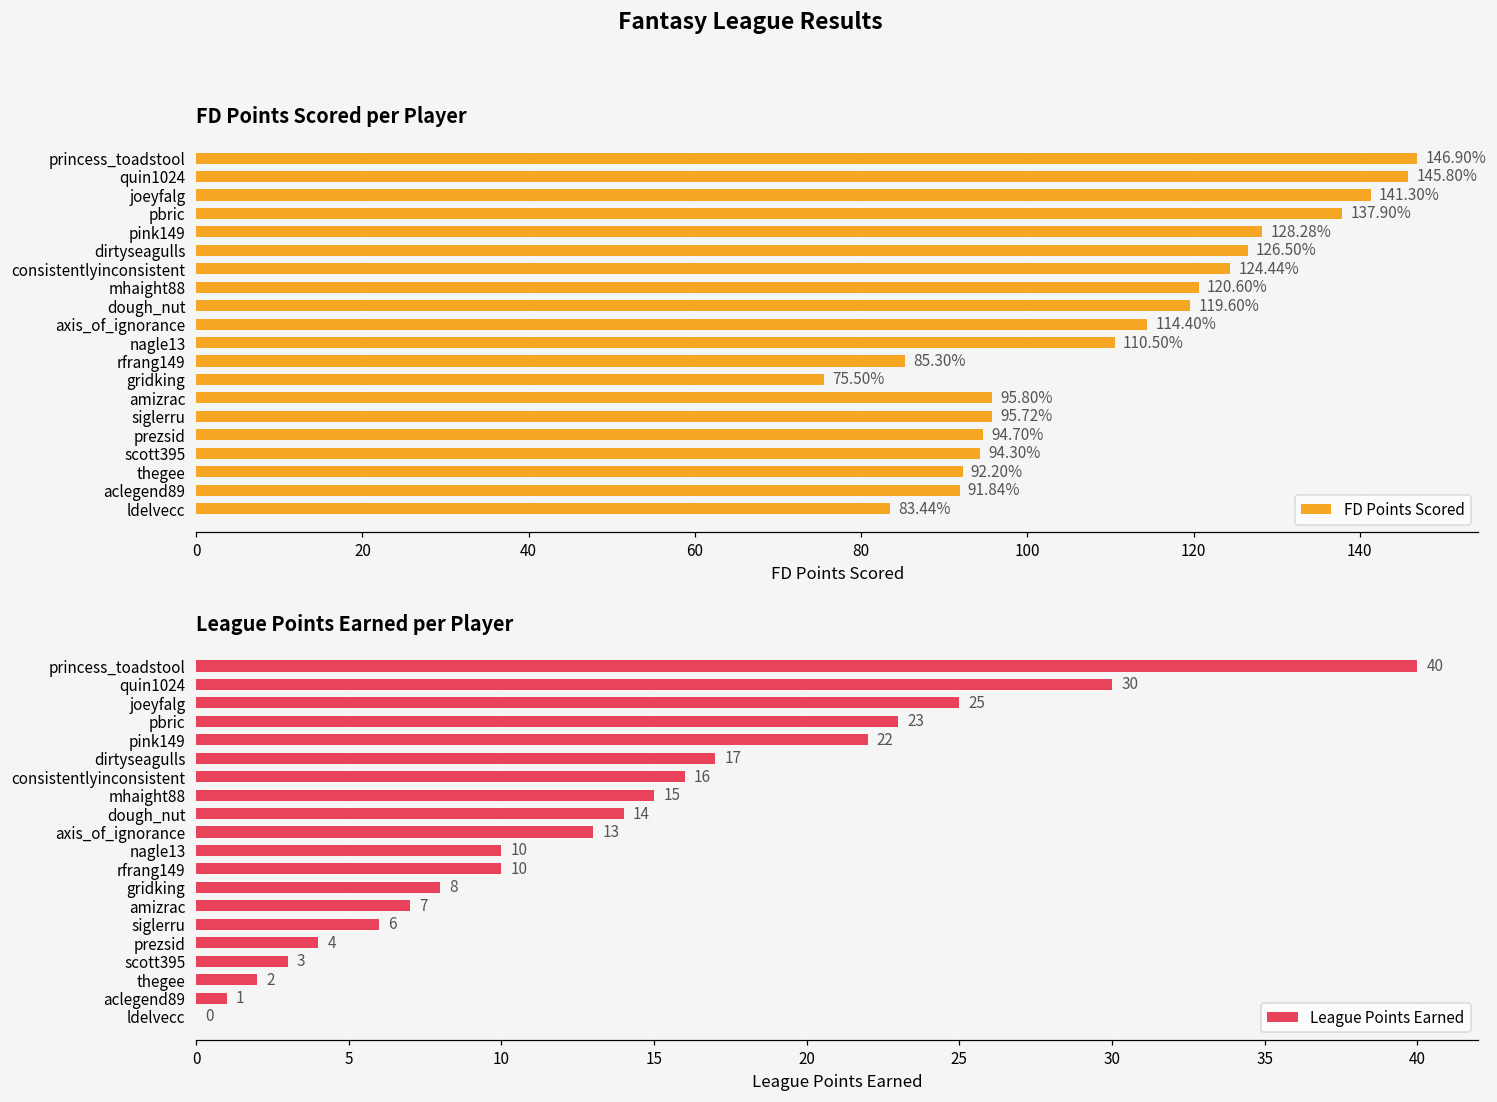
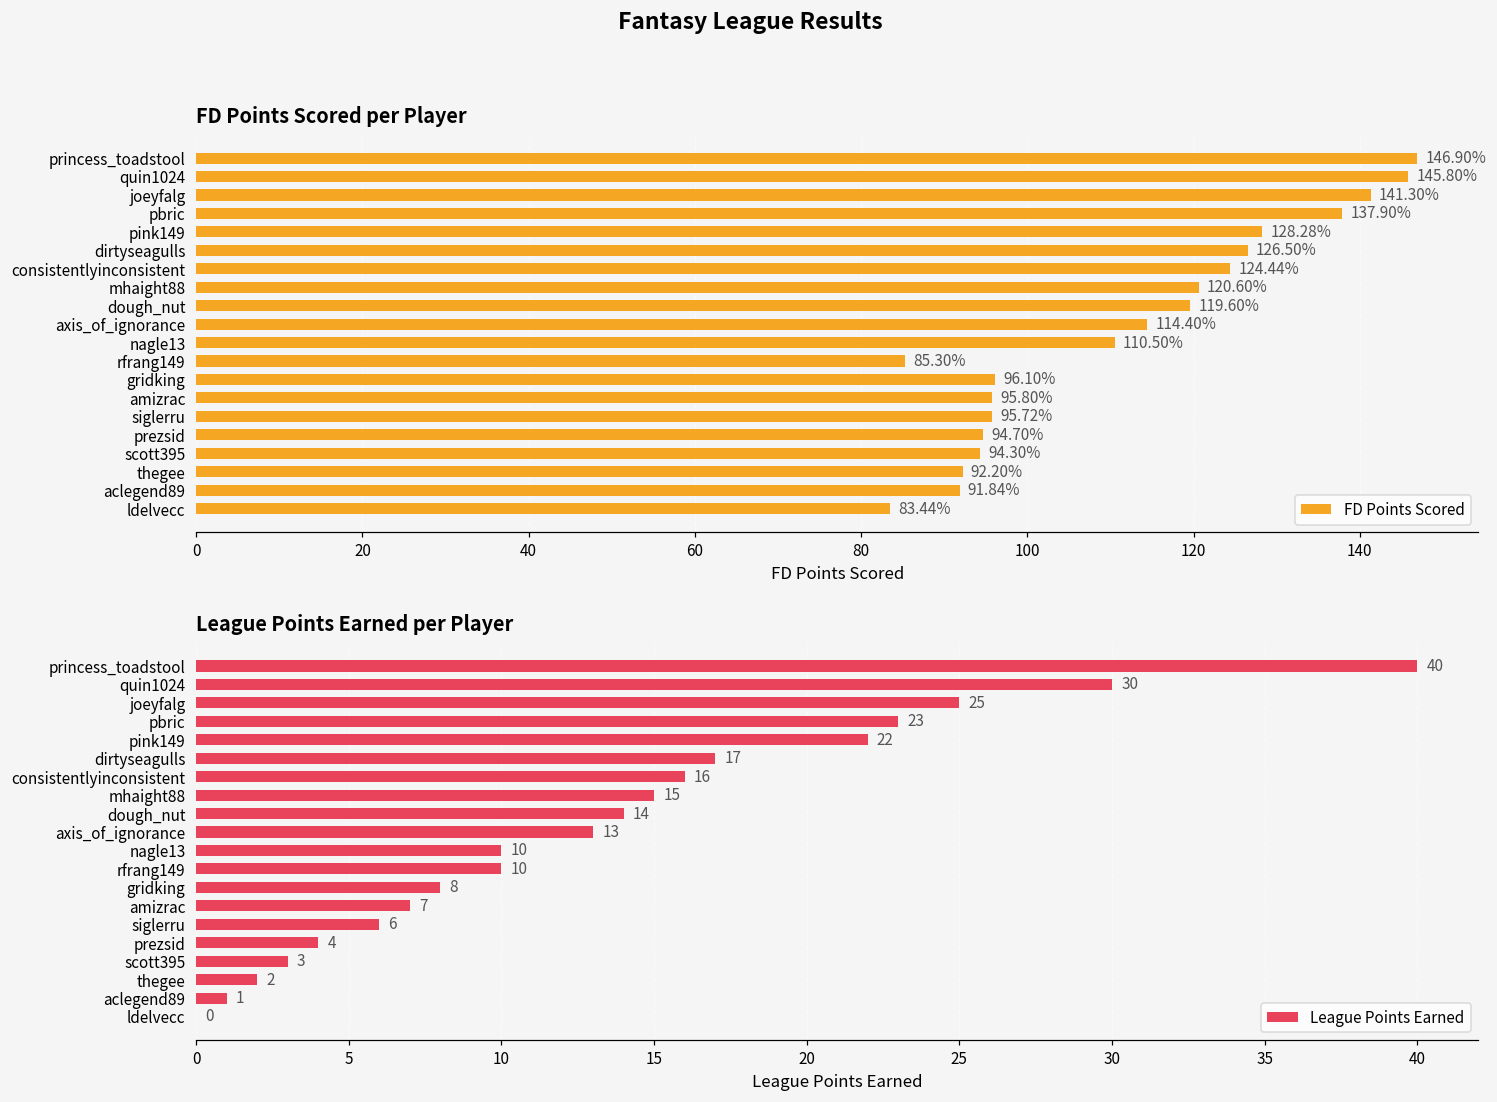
  {
    "FD Points Scored per Player": {
      "princess_toadstool": "146.90%",
      "quin1024": "145.80%",
      "joeyfalg": "141.30%",
      "pbric": "137.90%",
      "pink149": "128.28%",
      "dirtyseagulls": "126.50%",
      "consistentlyinconsistent": "124.44%",
      "mhaight88": "120.60%",
      "dough_nut": "119.60%",
      "axis_of_ignorance": "114.40%",
      "nagle13": "110.50%",
      "rfrang149": "85.30%",
-     "gridking": "75.50%",
+     "gridking": "96.10%",
      "amizrac": "95.80%",
      "siglerru": "95.72%",
      "prezsid": "94.70%",
      "scott395": "94.30%",
      "thegee": "92.20%",
      "aclegend89": "91.84%",
      "ldelvecc": "83.44%"
    },
    "League Points Earned per Player": {
      "princess_toadstool": "40",
      "quin1024": "30",
      "joeyfalg": "25",
      "pbric": "23",
      "pink149": "22",
      "dirtyseagulls": "17",
      "consistentlyinconsistent": "16",
      "mhaight88": "15",
      "dough_nut": "14",
      "axis_of_ignorance": "13",
      "nagle13": "10",
      "rfrang149": "10",
      "gridking": "8",
      "amizrac": "7",
      "siglerru": "6",
      "prezsid": "4",
      "scott395": "3",
      "thegee": "2",
      "aclegend89": "1",
      "ldelvecc": "0"
    }
  }
